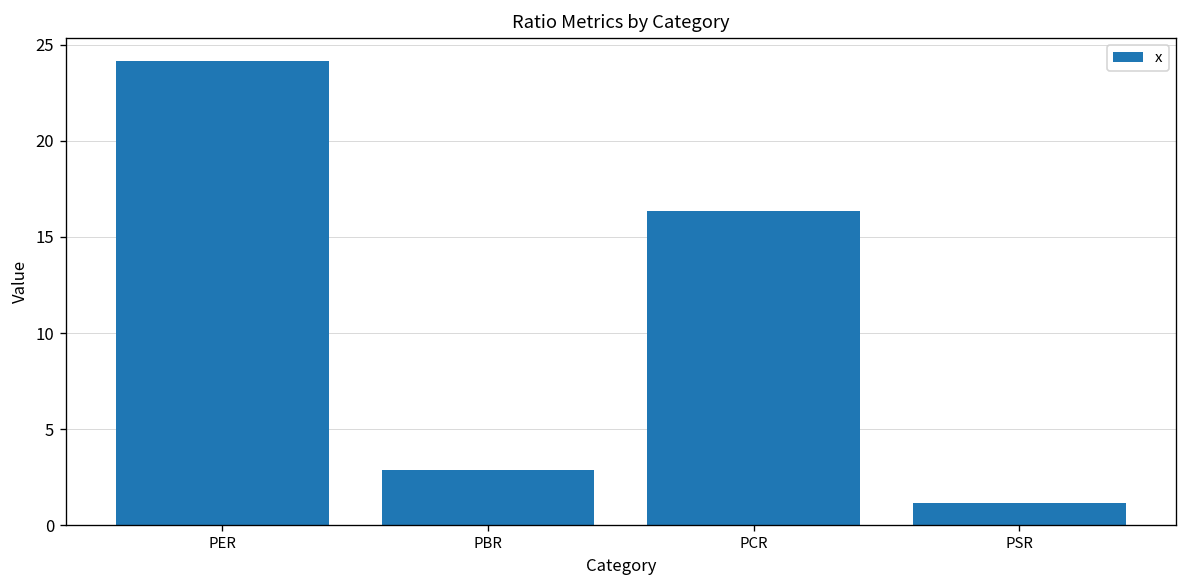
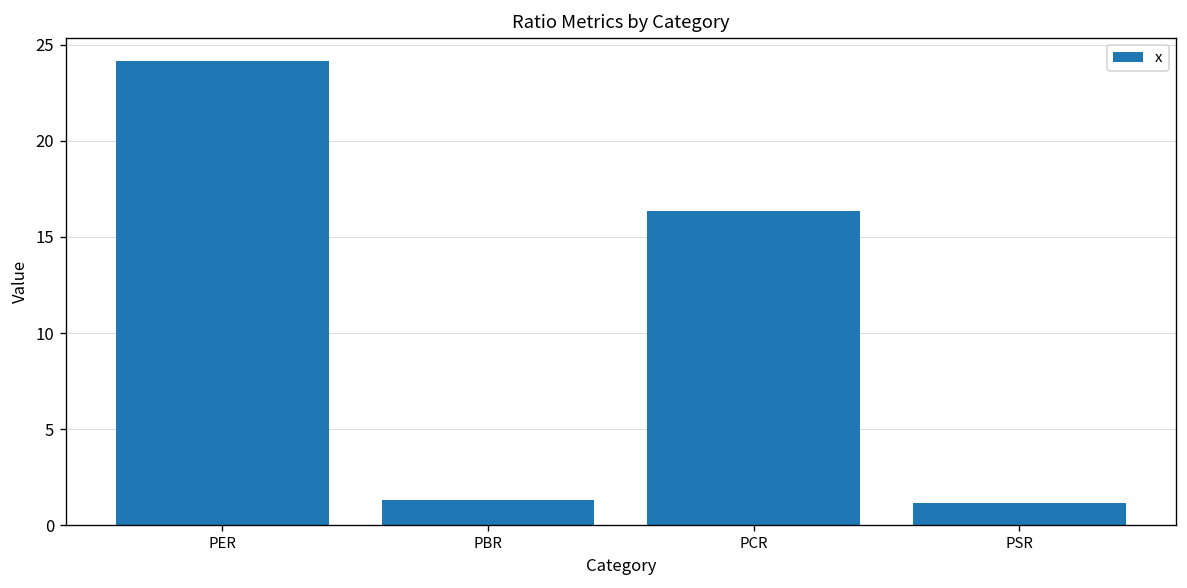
  {
    "PER": 24.2,
-   "PBR": 2.9,
+   "PBR": 1.3,
    "PCR": 16.3,
    "PSR": 1.2
  }
